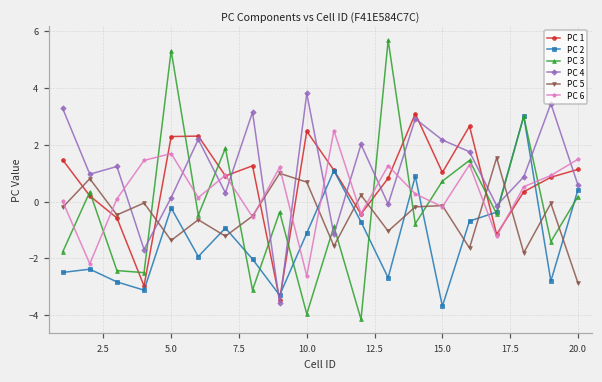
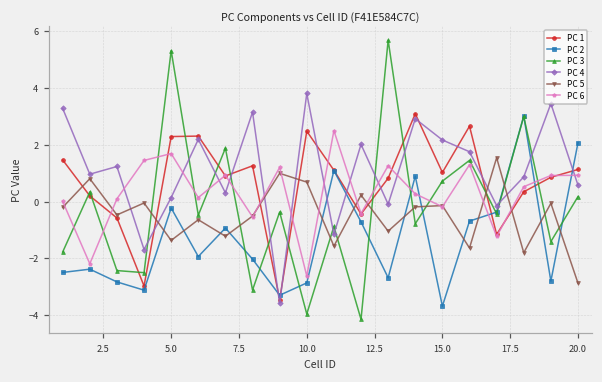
  {
    "PC 1": {
      "5.0": 2.3,
      "10.0": 2.5,
      "15.0": 1.0,
      "20.0": 1.1
    },
    "PC 2": {
      "5.0": -0.2,
-     "10.0": -1.1,
+     "10.0": -2.9,
      "15.0": -3.7,
-     "20.0": 0.4
+     "20.0": 2.1
    },
    "PC 3": {
      "5.0": 5.3,
      "10.0": -4.0,
      "15.0": 0.7,
      "20.0": 0.2
    },
    "PC 4": {
      "5.0": 0.1,
      "10.0": 3.8,
      "15.0": 2.2,
      "20.0": 0.6
    },
    "PC 5": {
      "5.0": -1.4,
      "10.0": 0.7,
      "20.0": -2.9
    },
    "PC 6": {
      "5.0": 1.7,
      "10.0": -2.6,
-     "20.0": 1.5
+     "20.0": 0.9
    }
  }
